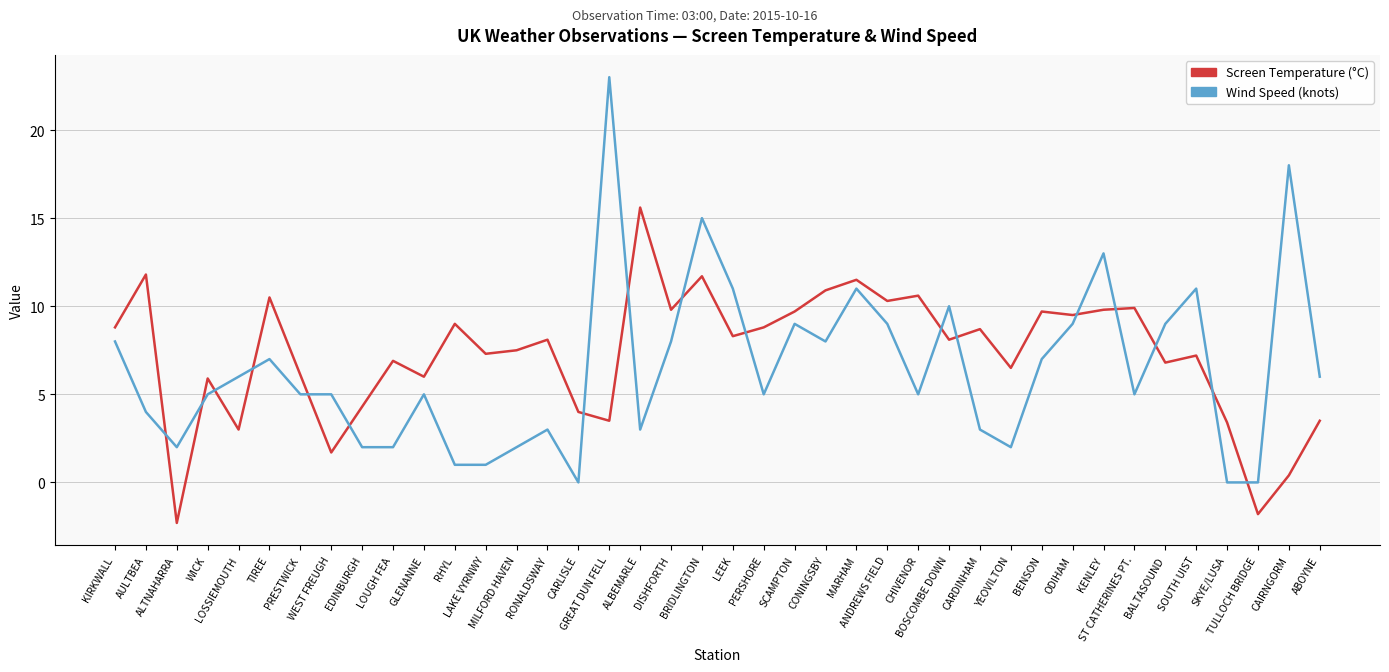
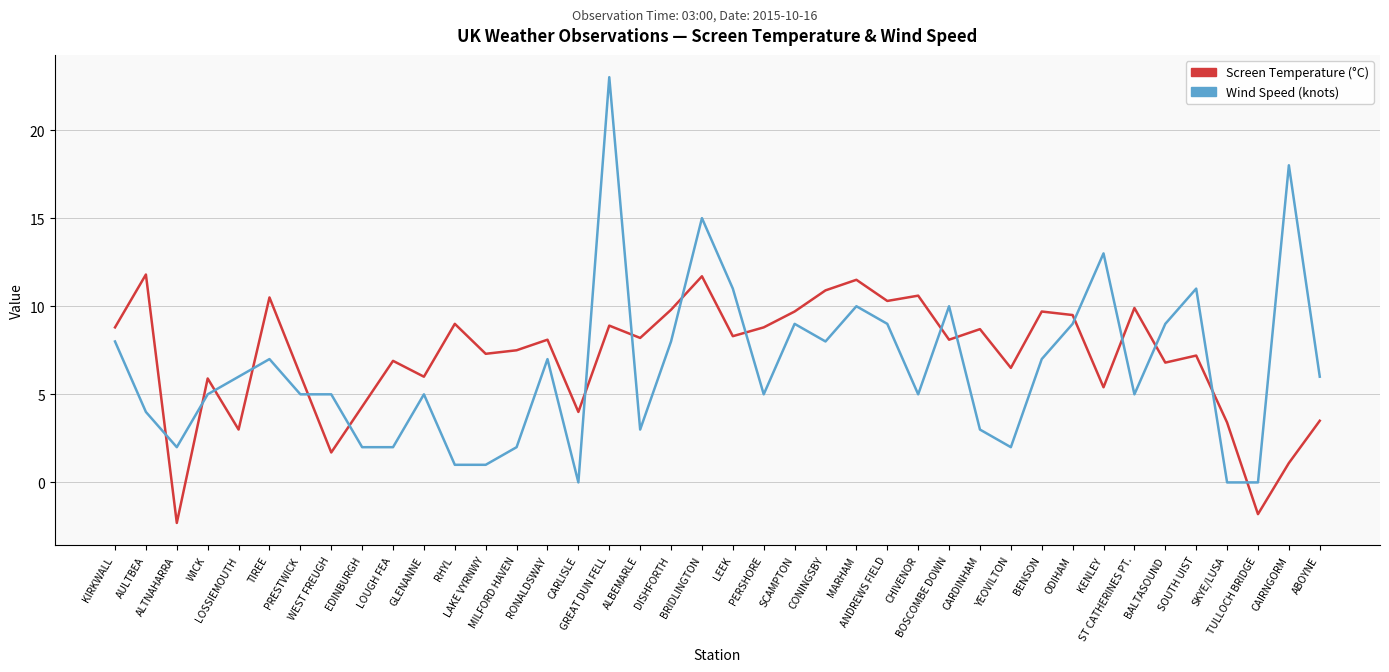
  {
    "Screen Temperature (°C)": {
      "KIRKWALL": 8.8,
      "AULTBEA": 11.8,
      "ALTNAHARRA": -2.3,
      "WICK": 5.9,
      "LOSSIEMOUTH": 3.0,
      "TIREE": 10.5,
      "PRESTWICK": 6.1,
      "WEST FREUGH": 1.7,
      "EDINBURGH": 4.3,
      "LOUGH FEA": 6.9,
      "GLENANNE": 6.0,
      "RHYL": 9.0,
      "LAKE VYRNWY": 7.3,
      "MILFORD HAVEN": 7.5,
      "RONALDSWAY": 8.1,
      "CARLISLE": 4.0,
-     "GREAT DUN FELL": 3.5,
-     "ALBEMARLE": 15.6,
+     "GREAT DUN FELL": 8.9,
+     "ALBEMARLE": 8.2,
      "DISHFORTH": 9.8,
      "BRIDLINGTON": 11.7,
      "LEEK": 8.3,
      "PERSHORE": 8.8,
      "SCAMPTON": 9.7,
      "CONINGSBY": 10.9,
      "MARHAM": 11.5,
      "ANDREWS FIELD": 10.3,
      "CHIVENOR": 10.6,
      "BOSCOMBE DOWN": 8.1,
      "CARDINHAM": 8.7,
      "YEOVILTON": 6.5,
      "BENSON": 9.7,
      "ODIHAM": 9.5,
-     "KENLEY": 9.8,
+     "KENLEY": 5.4,
      "ST CATHERINES PT.": 9.9,
      "BALTASOUND": 6.8,
      "SOUTH UIST": 7.2,
      "SKYE/LUSA": 3.4,
      "TULLOCH BRIDGE": -1.8,
-     "CAIRNGORM": 0.4,
+     "CAIRNGORM": 1.1,
      "ABOYNE": 3.5
    },
    "Wind Speed (knots)": {
      "KIRKWALL": 8,
      "AULTBEA": 4,
      "ALTNAHARRA": 2,
      "WICK": 5,
      "LOSSIEMOUTH": 6,
      "TIREE": 7,
      "PRESTWICK": 5,
      "WEST FREUGH": 5,
      "EDINBURGH": 2,
      "LOUGH FEA": 2,
      "GLENANNE": 5,
      "RHYL": 1,
      "LAKE VYRNWY": 1,
      "MILFORD HAVEN": 2,
-     "RONALDSWAY": 3,
+     "RONALDSWAY": 7,
      "CARLISLE": 0,
      "GREAT DUN FELL": 23,
      "ALBEMARLE": 3,
      "DISHFORTH": 8,
      "BRIDLINGTON": 15,
      "LEEK": 11,
      "PERSHORE": 5,
      "SCAMPTON": 9,
      "CONINGSBY": 8,
-     "MARHAM": 11,
+     "MARHAM": 10,
      "ANDREWS FIELD": 9,
      "CHIVENOR": 5,
      "BOSCOMBE DOWN": 10,
      "CARDINHAM": 3,
      "YEOVILTON": 2,
      "BENSON": 7,
      "ODIHAM": 9,
      "KENLEY": 13,
      "ST CATHERINES PT.": 5,
      "BALTASOUND": 9,
      "SOUTH UIST": 11,
      "SKYE/LUSA": 0,
      "TULLOCH BRIDGE": 0,
      "CAIRNGORM": 18,
      "ABOYNE": 6
    }
  }
